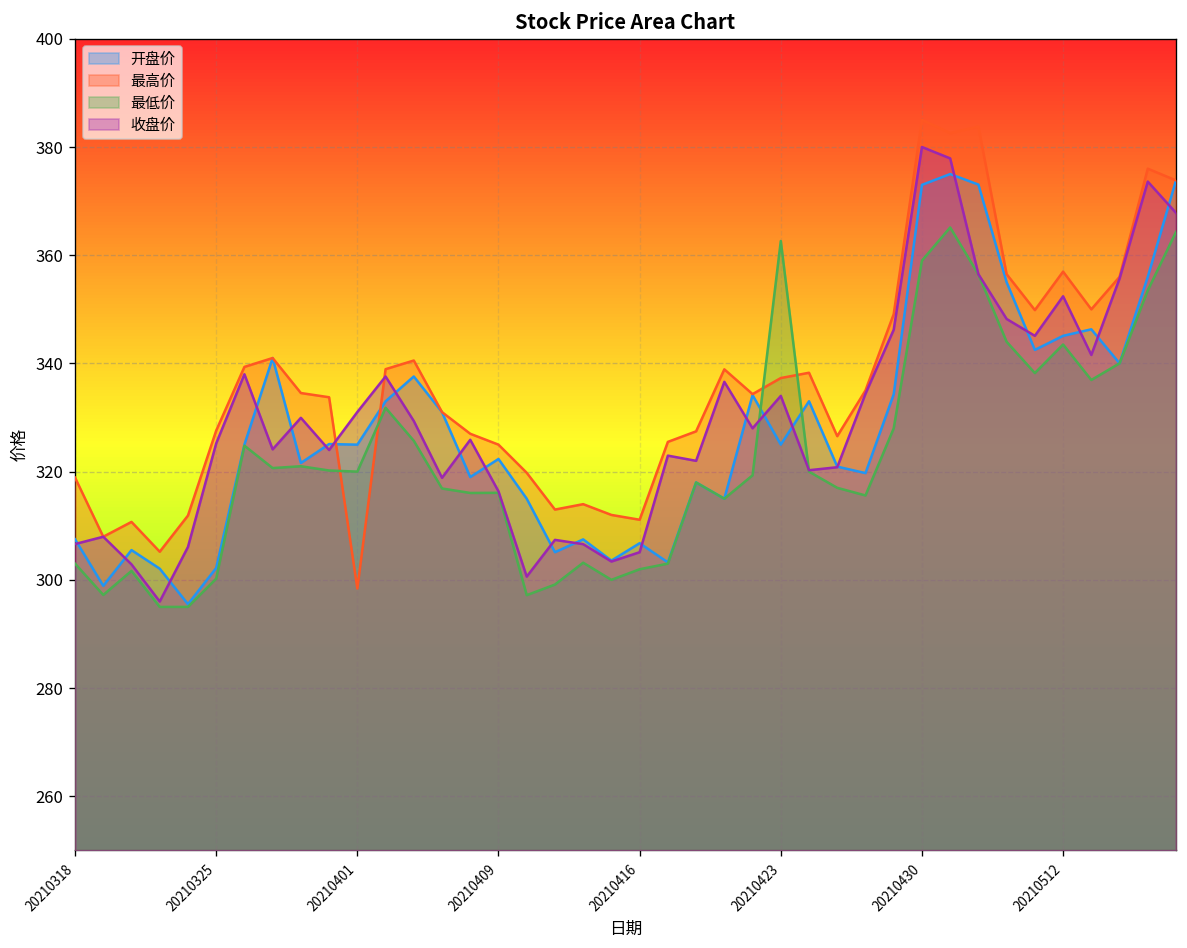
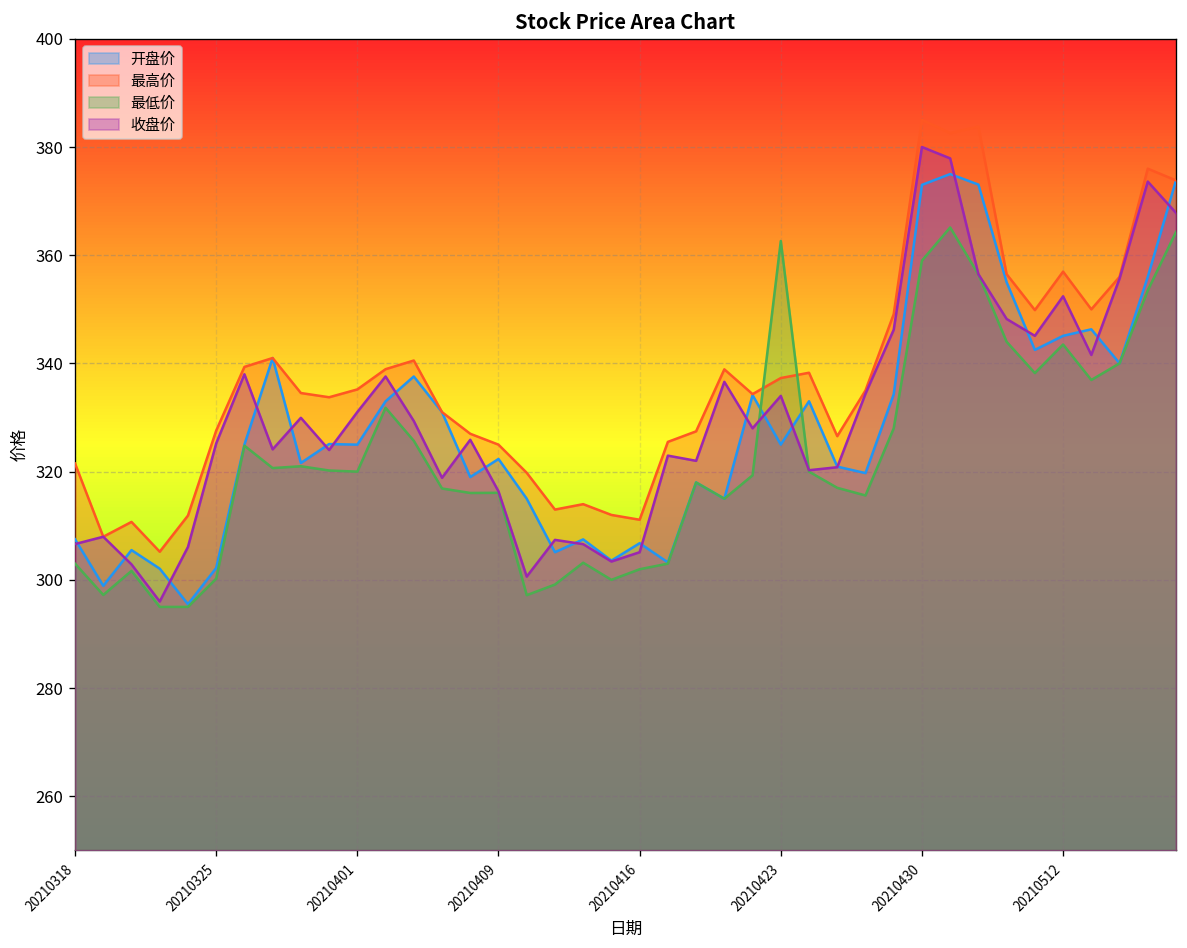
  {
    "开盘价": {
      "20210318": 308,
      "20210325": 302,
      "20210401": 325,
      "20210409": 322,
      "20210416": 307,
      "20210423": 325,
      "20210430": 373,
      "20210512": 345
    },
    "最高价": {
-     "20210318": 319,
+     "20210318": 322,
      "20210325": 328,
-     "20210401": 298,
+     "20210401": 335,
      "20210409": 325,
      "20210416": 311,
      "20210423": 337,
      "20210430": 385,
      "20210512": 357
    },
    "最低价": {
      "20210318": 303,
      "20210325": 300,
      "20210401": 320,
      "20210416": 302,
      "20210423": 363,
      "20210430": 359,
      "20210512": 344
    },
    "收盘价": {
      "20210318": 307,
      "20210325": 325,
      "20210401": 331,
      "20210416": 305,
      "20210423": 334,
      "20210430": 380,
      "20210512": 352
    }
  }
